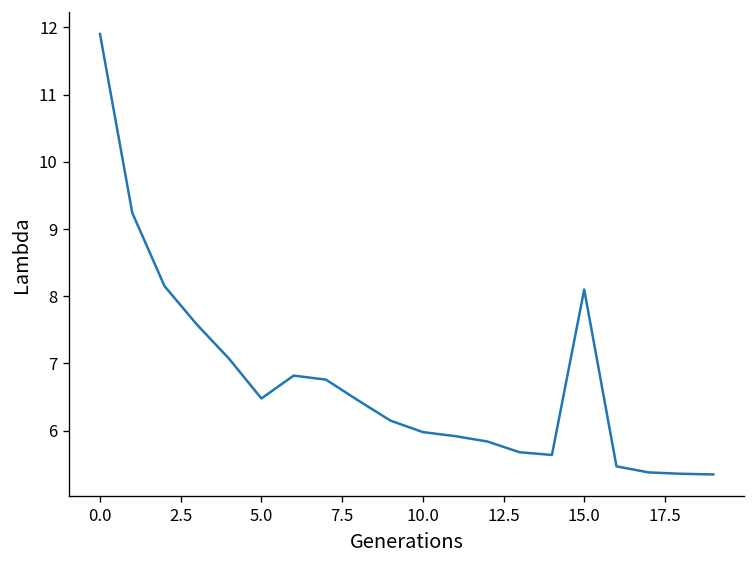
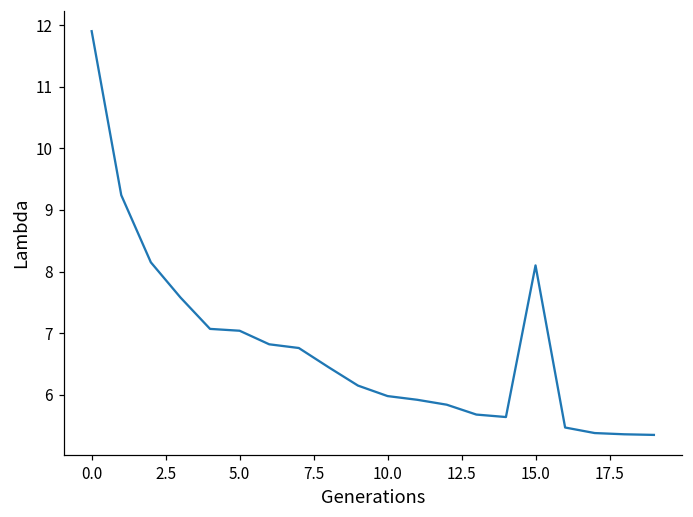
  {
    "0.0": 11.9,
-   "5.0": 6.5,
+   "5.0": 7.0,
    "10.0": 6.0,
    "15.0": 8.1
  }
